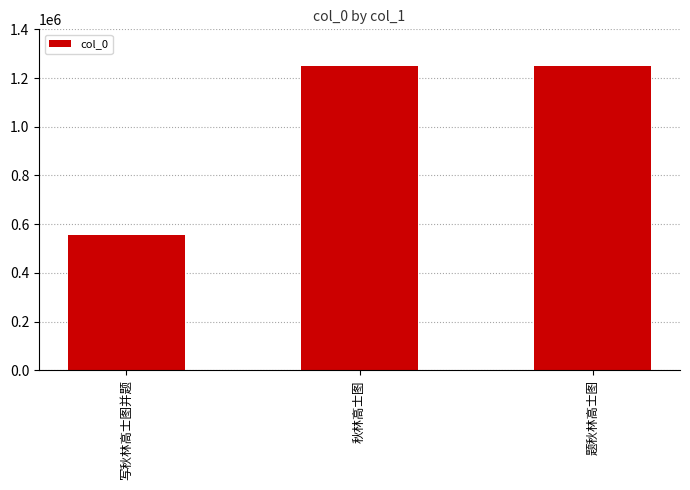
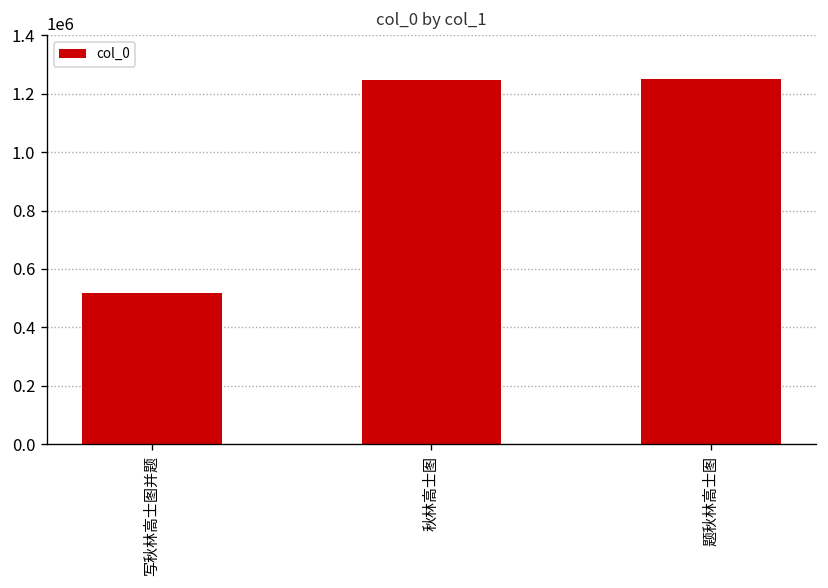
  {
-   "写秋林高士图并题": 550000,
+   "写秋林高士图并题": 520000,
    "秋林高士图": 1250000,
    "题秋林高士图": 1250000
  }
